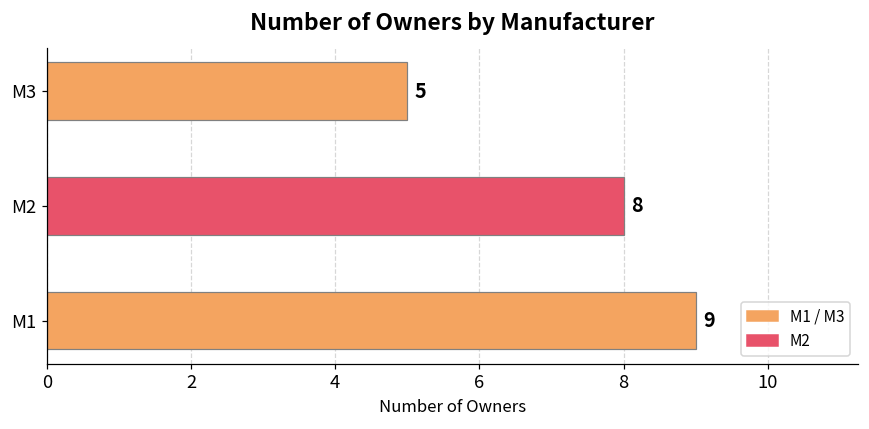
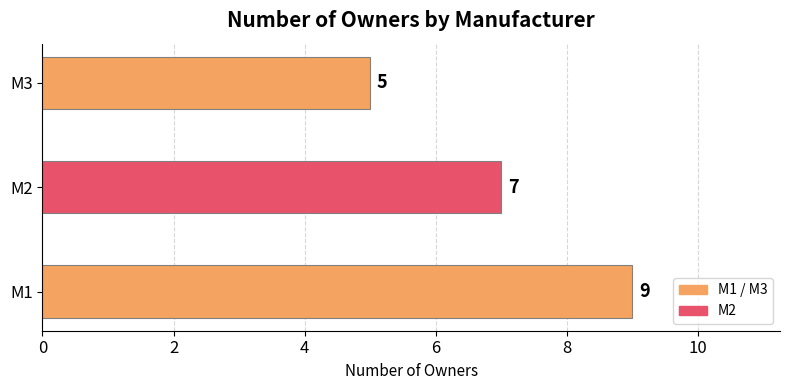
  {
    "M3": 5,
-   "M2": 8,
+   "M2": 7,
    "M1": 9
  }
